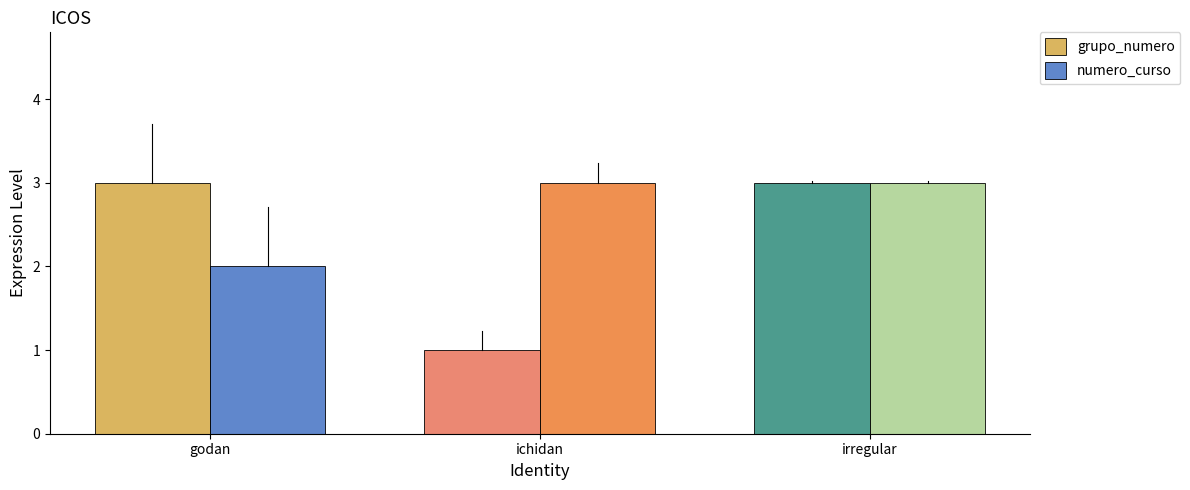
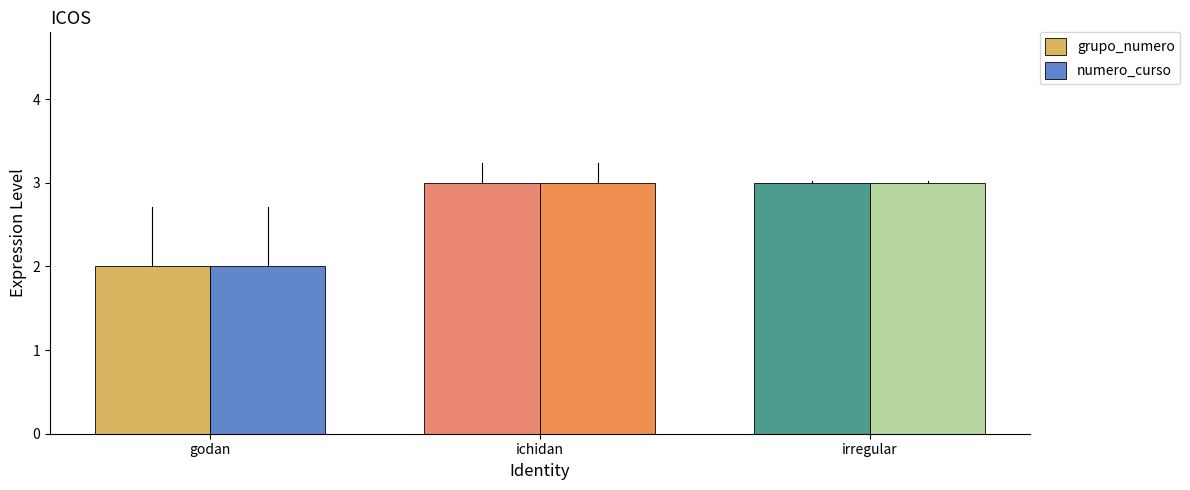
  {
    "grupo_numero": {
-     "godan": 3,
-     "ichidan": 1,
+     "godan": 2,
+     "ichidan": 3,
      "irregular": 3
    },
    "numero_curso": {
      "godan": 2,
      "ichidan": 3,
      "irregular": 3
    }
  }
